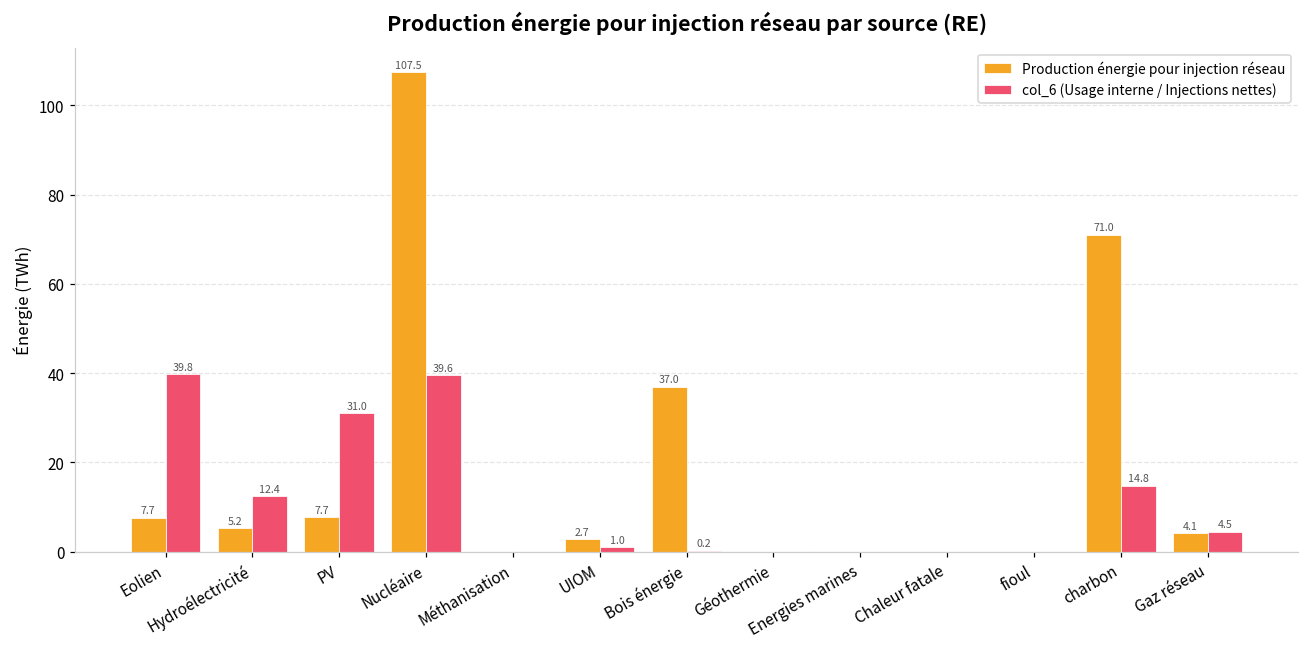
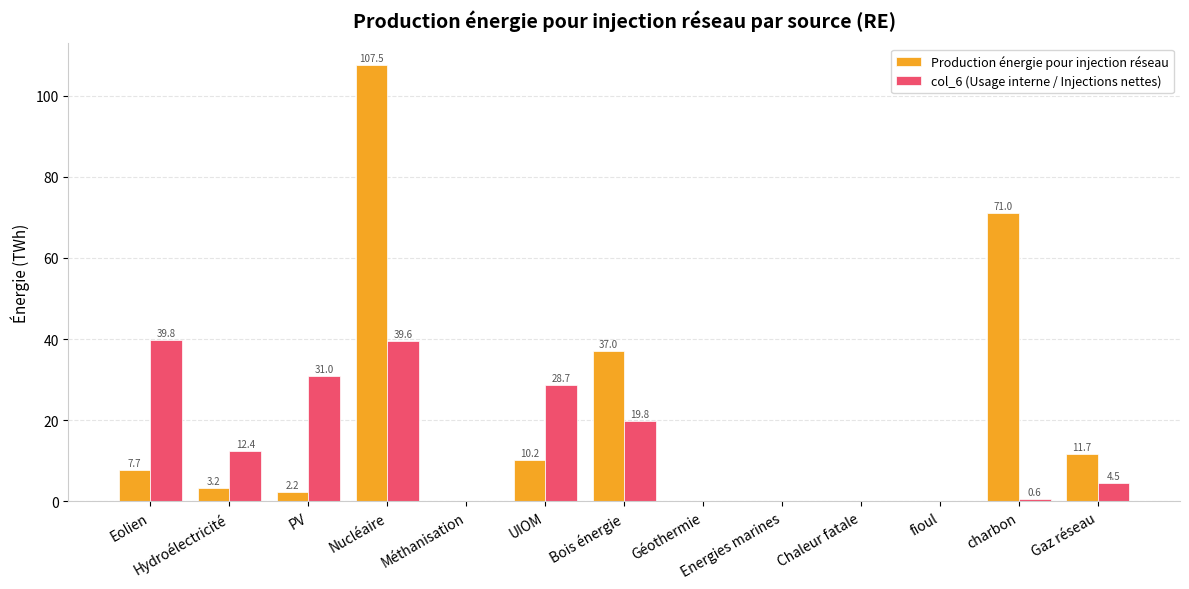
  {
    "Production énergie pour injection réseau": {
      "Eolien": 7.7,
-     "Hydroélectricité": 5.2,
-     "PV": 7.7,
+     "Hydroélectricité": 3.2,
+     "PV": 2.2,
      "Nucléaire": 107.5,
-     "UIOM": 2.7,
+     "UIOM": 10.2,
      "Bois énergie": 37.0,
      "charbon": 71.0,
-     "Gaz réseau": 4.1
+     "Gaz réseau": 11.7
    },
    "col_6 (Usage interne / Injections nettes)": {
      "Eolien": 39.8,
      "Hydroélectricité": 12.4,
      "PV": 31.0,
      "Nucléaire": 39.6,
-     "UIOM": 1.0,
-     "Bois énergie": 0.2,
-     "charbon": 14.8,
+     "UIOM": 28.7,
+     "Bois énergie": 19.8,
+     "charbon": 0.6,
      "Gaz réseau": 4.5
    }
  }
